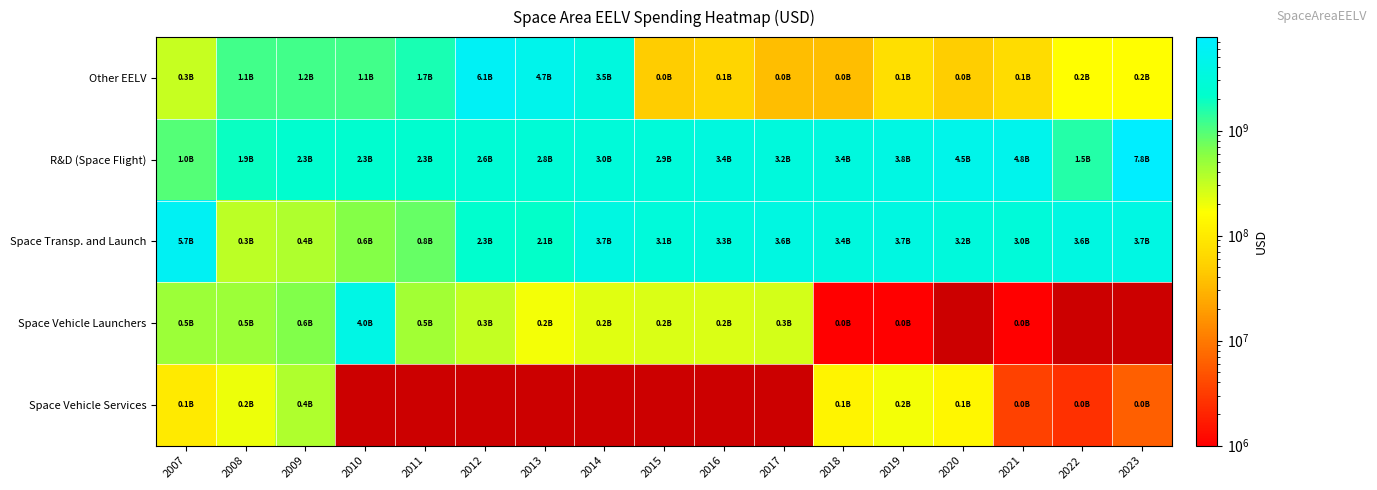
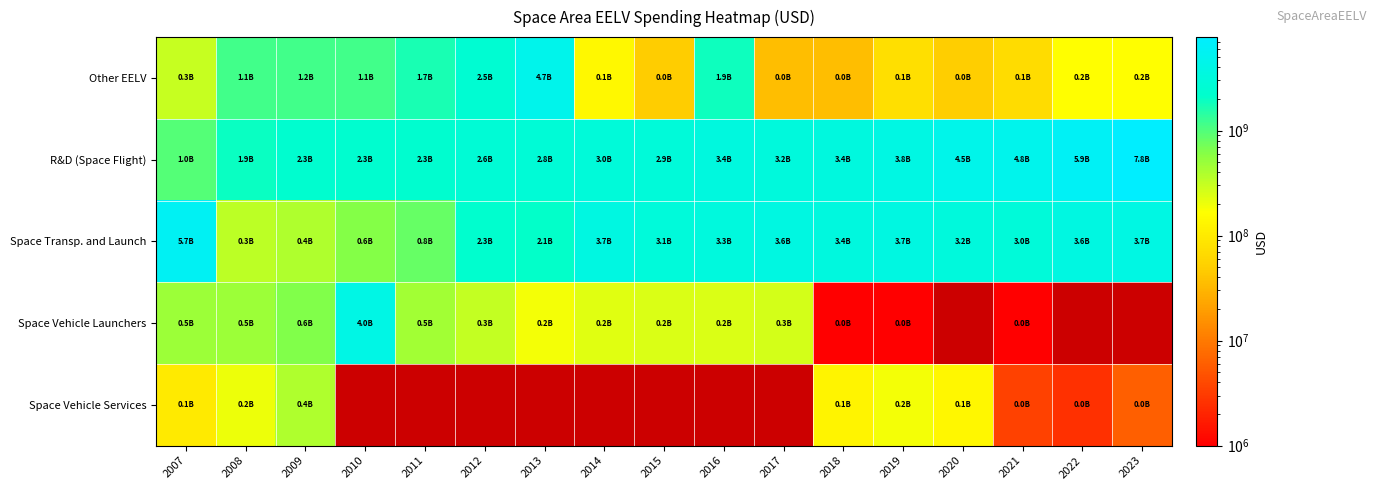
  {
    "Other EELV": {
      "2007": "0.3B",
      "2008": "1.1B",
      "2009": "1.2B",
      "2010": "1.1B",
      "2011": "1.7B",
-     "2012": "6.1B",
+     "2012": "2.5B",
      "2013": "4.7B",
-     "2014": "3.5B",
+     "2014": "0.1B",
      "2015": "0.0B",
-     "2016": "0.1B",
+     "2016": "1.9B",
      "2017": "0.0B",
      "2018": "0.0B",
      "2019": "0.1B",
      "2020": "0.0B",
      "2021": "0.1B",
      "2022": "0.2B",
      "2023": "0.2B"
    },
    "R&D (Space Flight)": {
      "2007": "1.0B",
      "2008": "1.9B",
      "2009": "2.3B",
      "2010": "2.3B",
      "2011": "2.3B",
      "2012": "2.6B",
      "2013": "2.8B",
      "2014": "3.0B",
      "2015": "2.9B",
      "2016": "3.4B",
      "2017": "3.2B",
      "2018": "3.4B",
      "2019": "3.8B",
      "2020": "4.5B",
      "2021": "4.8B",
-     "2022": "1.5B",
+     "2022": "5.9B",
      "2023": "7.8B"
    },
    "Space Transp. and Launch": {
      "2007": "5.7B",
      "2008": "0.3B",
      "2009": "0.4B",
      "2010": "0.6B",
      "2011": "0.8B",
      "2012": "2.3B",
      "2013": "2.1B",
      "2014": "3.7B",
      "2015": "3.1B",
      "2016": "3.3B",
      "2017": "3.6B",
      "2018": "3.4B",
      "2019": "3.7B",
      "2020": "3.2B",
      "2021": "3.0B",
      "2022": "3.6B",
      "2023": "3.7B"
    },
    "Space Vehicle Launchers": {
      "2007": "0.5B",
      "2008": "0.5B",
      "2009": "0.6B",
      "2010": "4.0B",
      "2011": "0.5B",
      "2012": "0.3B",
      "2013": "0.2B",
      "2014": "0.2B",
      "2015": "0.2B",
      "2016": "0.2B",
      "2017": "0.3B",
      "2018": "0.0B",
      "2019": "0.0B",
      "2021": "0.0B"
    },
    "Space Vehicle Services": {
      "2007": "0.1B",
      "2008": "0.2B",
      "2009": "0.4B",
      "2018": "0.1B",
      "2019": "0.2B",
      "2020": "0.1B",
      "2021": "0.0B",
      "2022": "0.0B",
      "2023": "0.0B"
    }
  }
